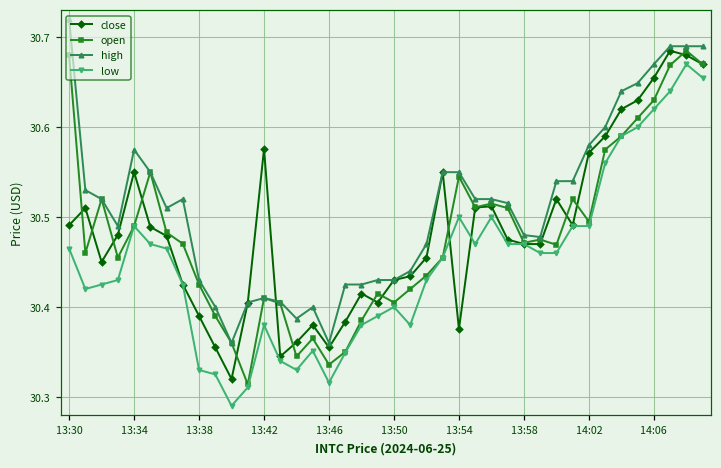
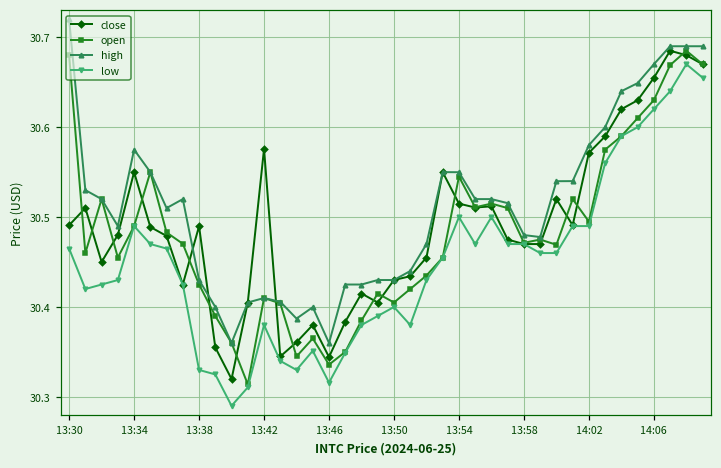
  {
    "close": {
      "13:30": 30.49,
      "13:34": 30.55,
-     "13:38": 30.39,
+     "13:38": 30.49,
      "13:42": 30.58,
-     "13:46": 30.35,
-     "13:54": 30.38,
+     "13:46": 30.34,
+     "13:54": 30.51,
      "14:02": 30.57,
      "14:06": 30.65
    }
  }
